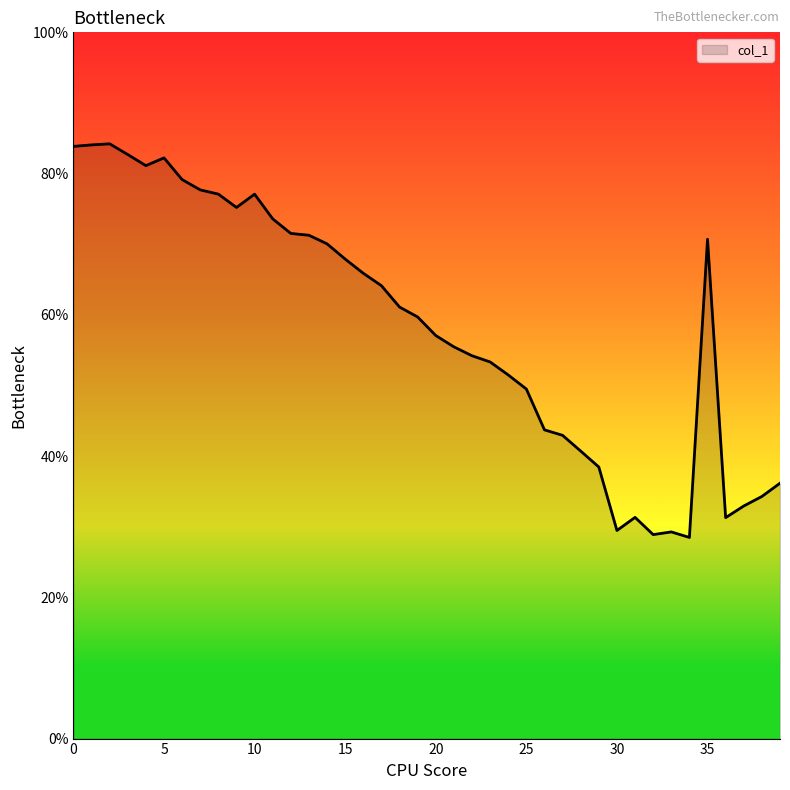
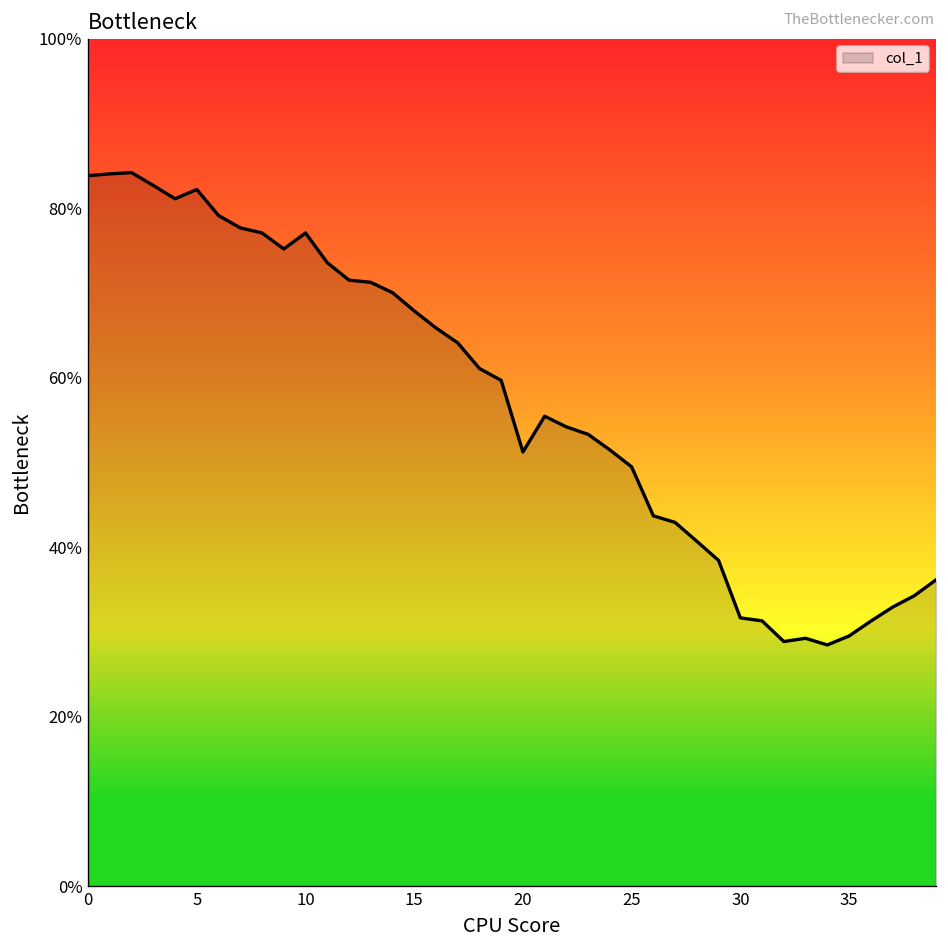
  {
    "0": "84%",
    "5": "82%",
    "10": "77%",
    "15": "68%",
-   "20": "57%",
+   "20": "51%",
    "25": "49%",
-   "30": "29%",
-   "35": "71%"
+   "30": "32%",
+   "35": "30%"
  }
